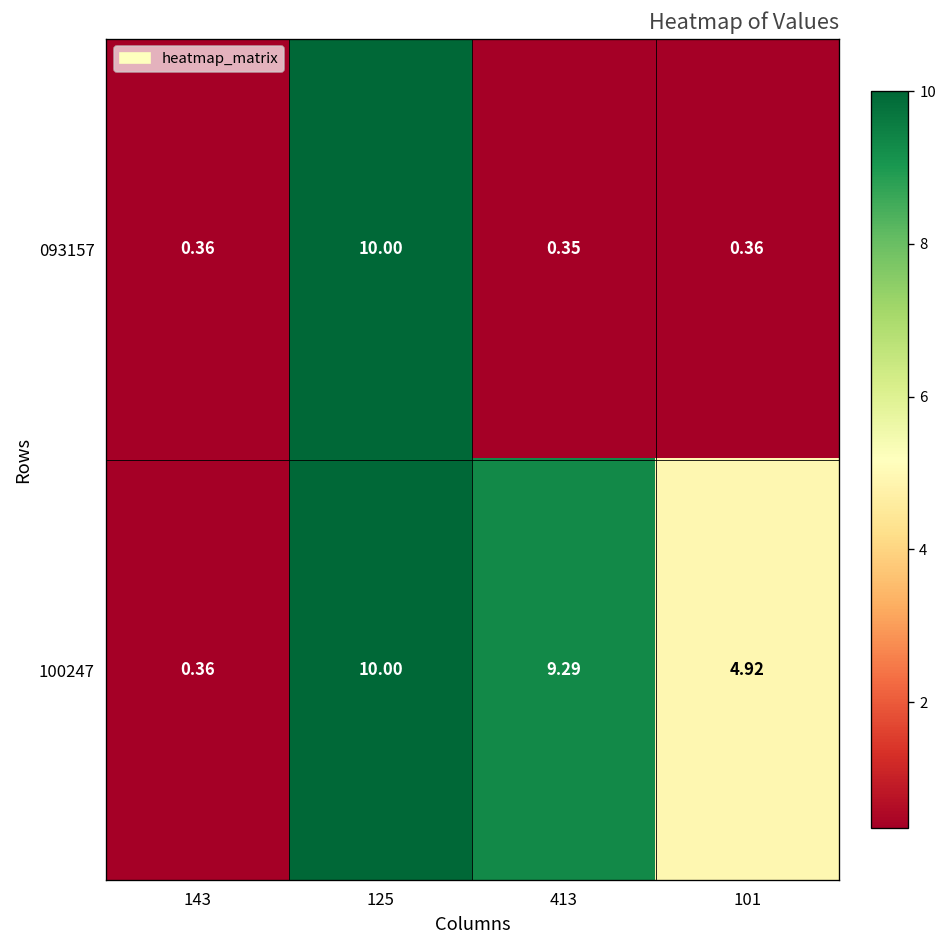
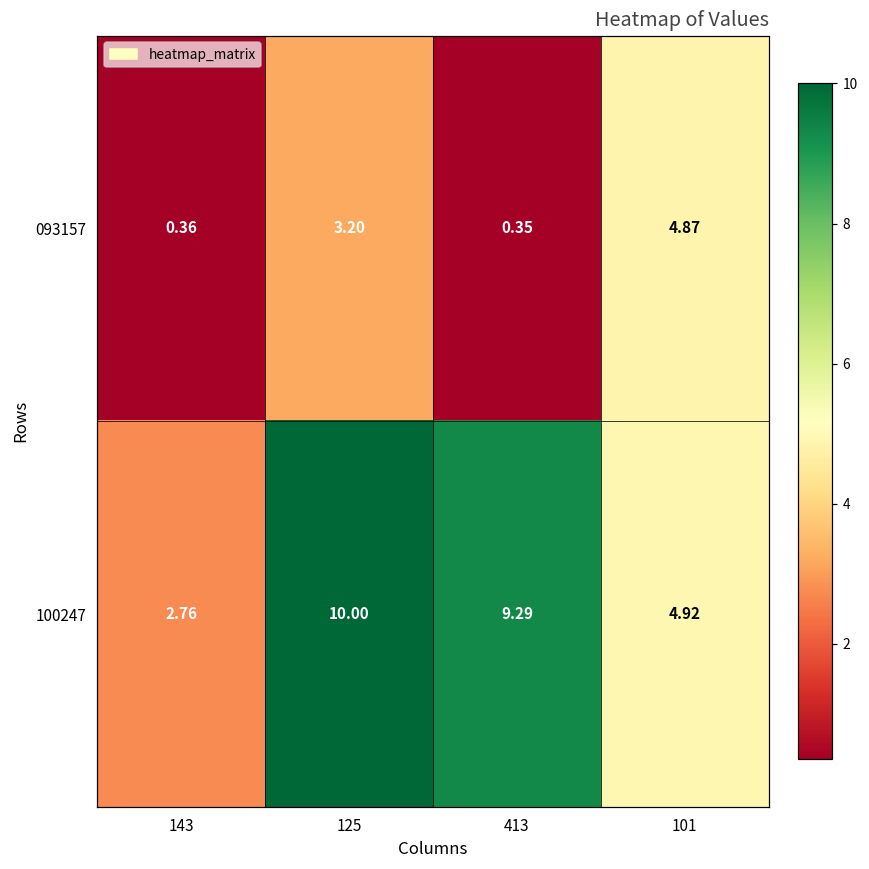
  {
    "093157": {
      "143": 0.36,
-     "125": 10.00,
+     "125": 3.20,
      "413": 0.35,
-     "101": 0.36
+     "101": 4.87
    },
    "100247": {
-     "143": 0.36,
+     "143": 2.76,
      "125": 10.00,
      "413": 9.29,
      "101": 4.92
    }
  }
